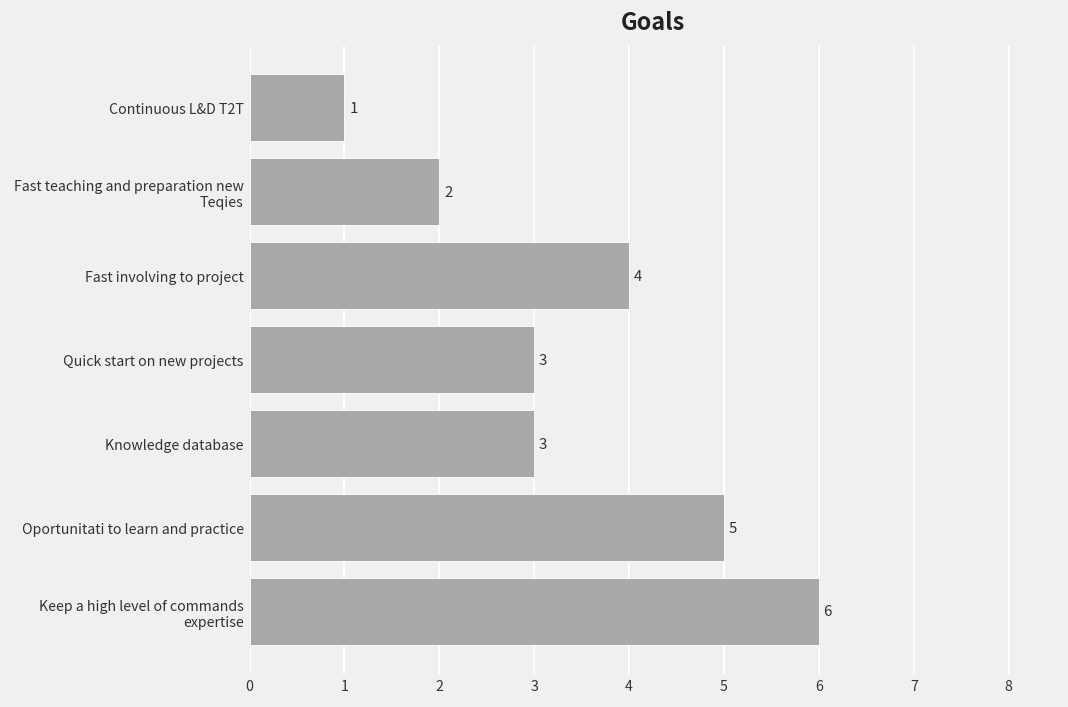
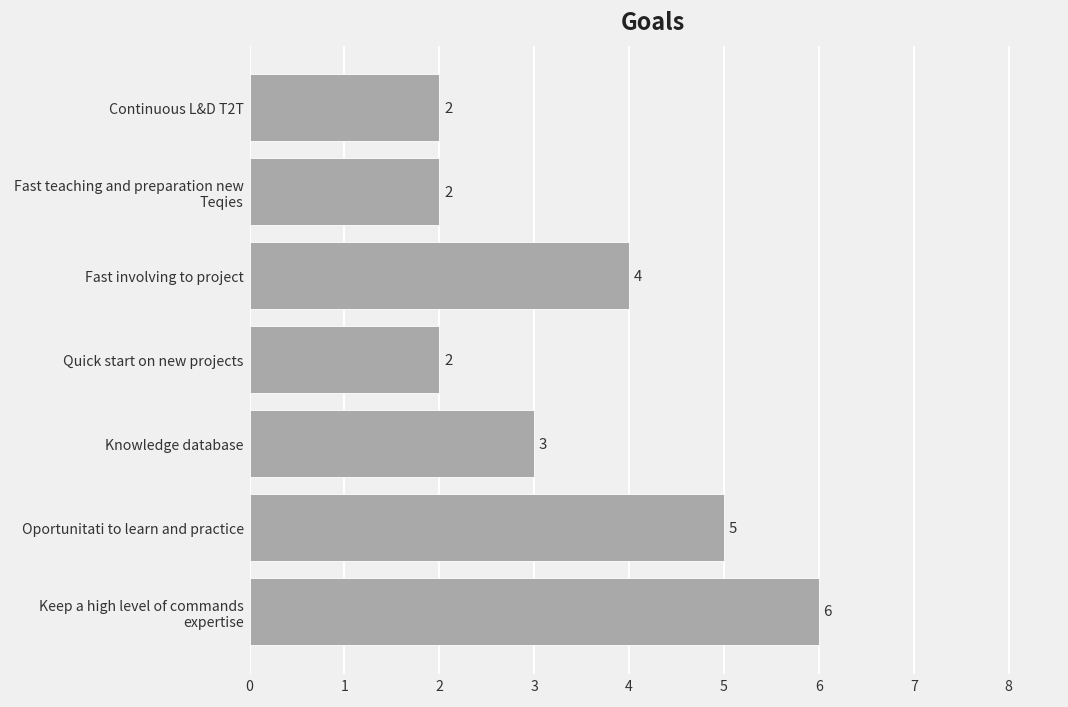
  {
-   "Continuous L&D T2T": 1,
+   "Continuous L&D T2T": 2,
    "Fast teaching and preparation new Teqies": 2,
    "Fast involving to project": 4,
-   "Quick start on new projects": 3,
+   "Quick start on new projects": 2,
    "Knowledge database": 3,
    "Oportunitati to learn and practice": 5,
    "Keep a high level of commands expertise": 6
  }
